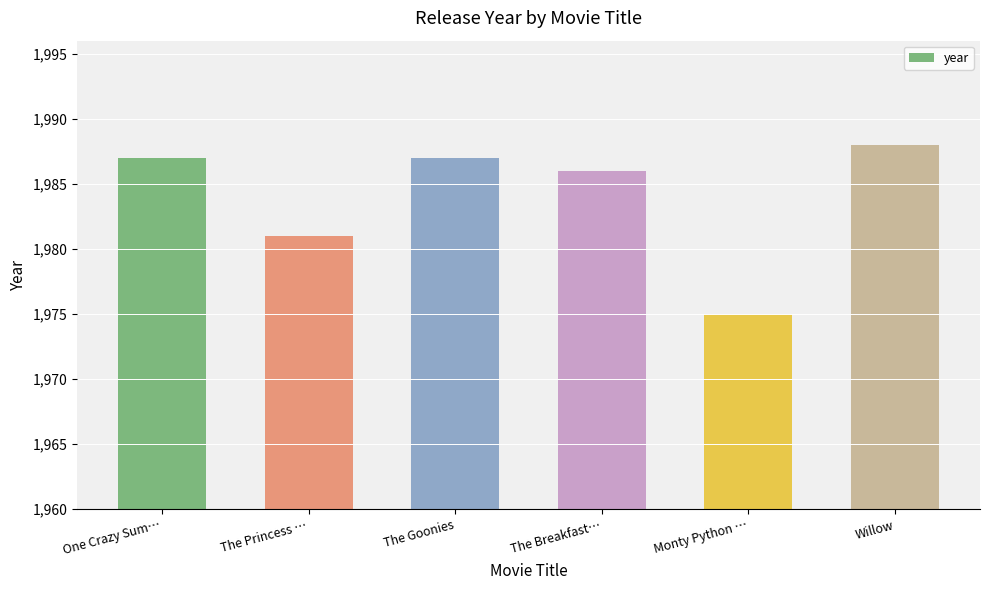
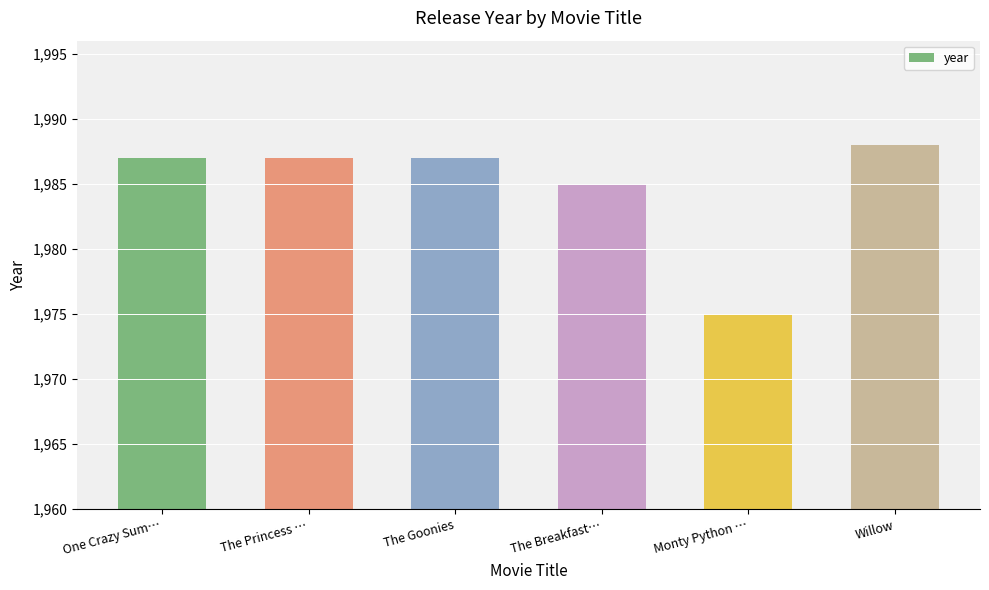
  {
    "One Crazy Sum…": "1,987",
-   "The Princess …": "1,981",
+   "The Princess …": "1,987",
    "The Goonies": "1,987",
-   "The Breakfast…": "1,986",
+   "The Breakfast…": "1,985",
    "Monty Python …": "1,975",
    "Willow": "1,988"
  }
